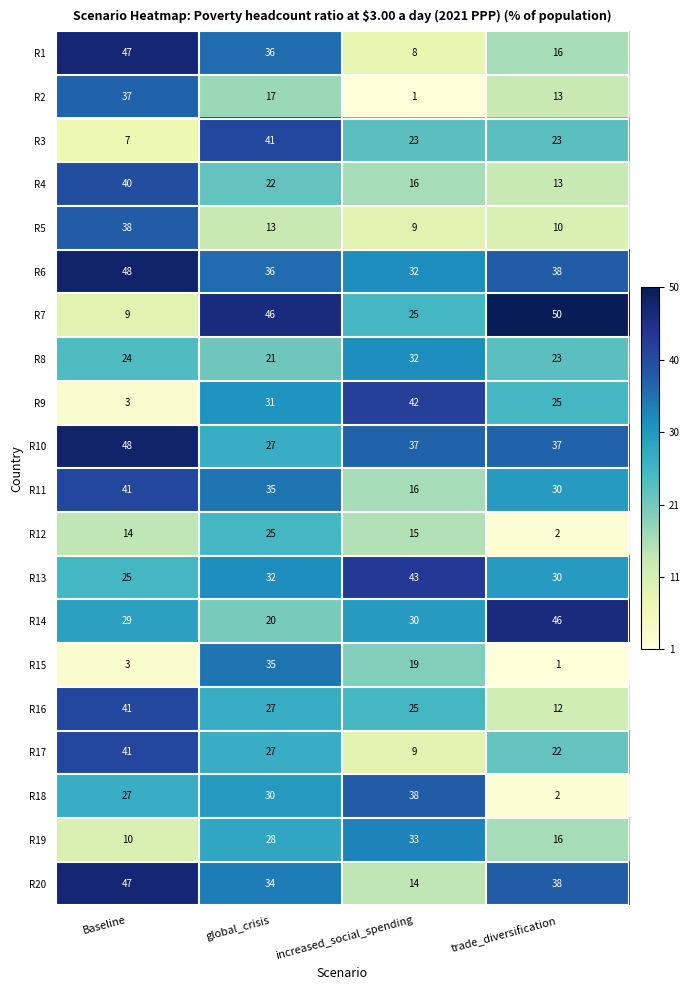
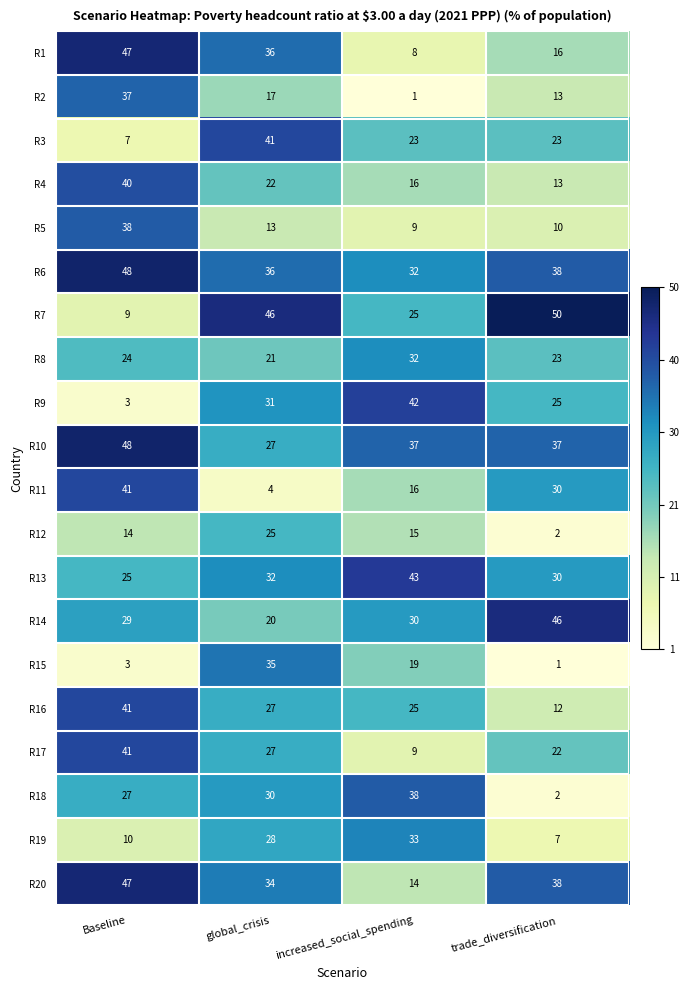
  {
    "R1": {
      "Baseline": 47,
      "global_crisis": 36,
      "increased_social_spending": 8,
      "trade_diversification": 16
    },
    "R2": {
      "Baseline": 37,
      "global_crisis": 17,
      "increased_social_spending": 1,
      "trade_diversification": 13
    },
    "R3": {
      "Baseline": 7,
      "global_crisis": 41,
      "increased_social_spending": 23,
      "trade_diversification": 23
    },
    "R4": {
      "Baseline": 40,
      "global_crisis": 22,
      "increased_social_spending": 16,
      "trade_diversification": 13
    },
    "R5": {
      "Baseline": 38,
      "global_crisis": 13,
      "increased_social_spending": 9,
      "trade_diversification": 10
    },
    "R6": {
      "Baseline": 48,
      "global_crisis": 36,
      "increased_social_spending": 32,
      "trade_diversification": 38
    },
    "R7": {
      "Baseline": 9,
      "global_crisis": 46,
      "increased_social_spending": 25,
      "trade_diversification": 50
    },
    "R8": {
      "Baseline": 24,
      "global_crisis": 21,
      "increased_social_spending": 32,
      "trade_diversification": 23
    },
    "R9": {
      "Baseline": 3,
      "global_crisis": 31,
      "increased_social_spending": 42,
      "trade_diversification": 25
    },
    "R10": {
      "Baseline": 48,
      "global_crisis": 27,
      "increased_social_spending": 37,
      "trade_diversification": 37
    },
    "R11": {
      "Baseline": 41,
-     "global_crisis": 35,
+     "global_crisis": 4,
      "increased_social_spending": 16,
      "trade_diversification": 30
    },
    "R12": {
      "Baseline": 14,
      "global_crisis": 25,
      "increased_social_spending": 15,
      "trade_diversification": 2
    },
    "R13": {
      "Baseline": 25,
      "global_crisis": 32,
      "increased_social_spending": 43,
      "trade_diversification": 30
    },
    "R14": {
      "Baseline": 29,
      "global_crisis": 20,
      "increased_social_spending": 30,
      "trade_diversification": 46
    },
    "R15": {
      "Baseline": 3,
      "global_crisis": 35,
      "increased_social_spending": 19,
      "trade_diversification": 1
    },
    "R16": {
      "Baseline": 41,
      "global_crisis": 27,
      "increased_social_spending": 25,
      "trade_diversification": 12
    },
    "R17": {
      "Baseline": 41,
      "global_crisis": 27,
      "increased_social_spending": 9,
      "trade_diversification": 22
    },
    "R18": {
      "Baseline": 27,
      "global_crisis": 30,
      "increased_social_spending": 38,
      "trade_diversification": 2
    },
    "R19": {
      "Baseline": 10,
      "global_crisis": 28,
      "increased_social_spending": 33,
-     "trade_diversification": 16
+     "trade_diversification": 7
    },
    "R20": {
      "Baseline": 47,
      "global_crisis": 34,
      "increased_social_spending": 14,
      "trade_diversification": 38
    }
  }
